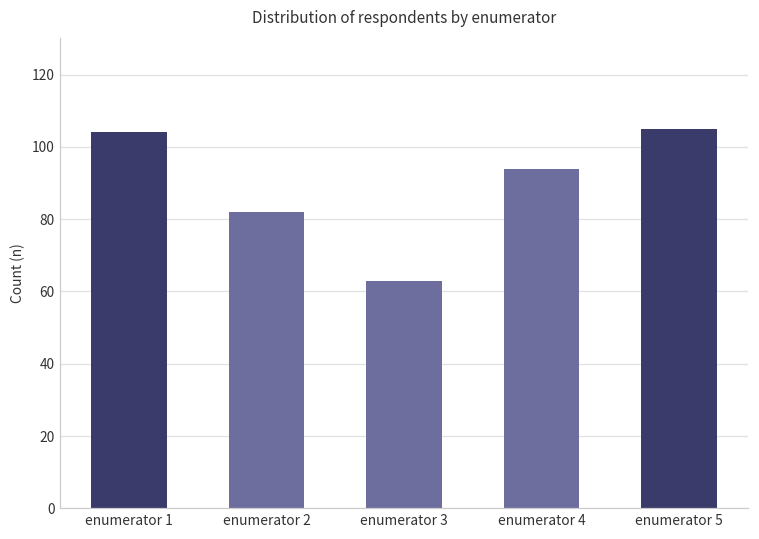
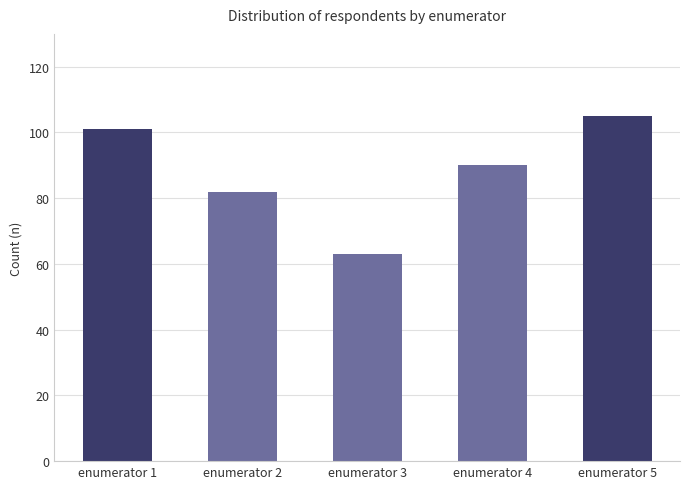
  {
-   "enumerator 1": 104,
+   "enumerator 1": 101,
    "enumerator 2": 82,
    "enumerator 3": 63,
-   "enumerator 4": 94,
+   "enumerator 4": 90,
    "enumerator 5": 105
  }
